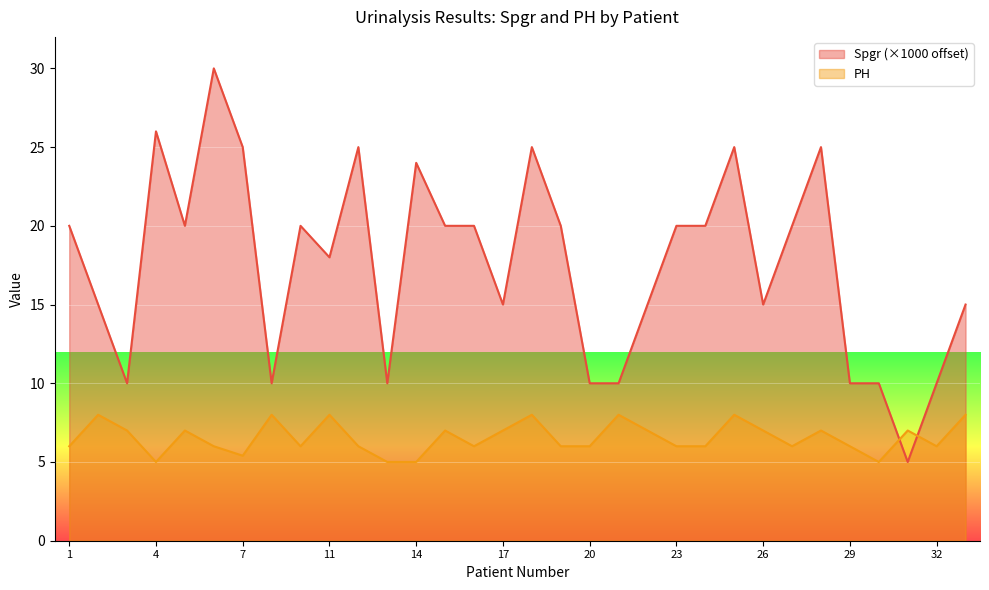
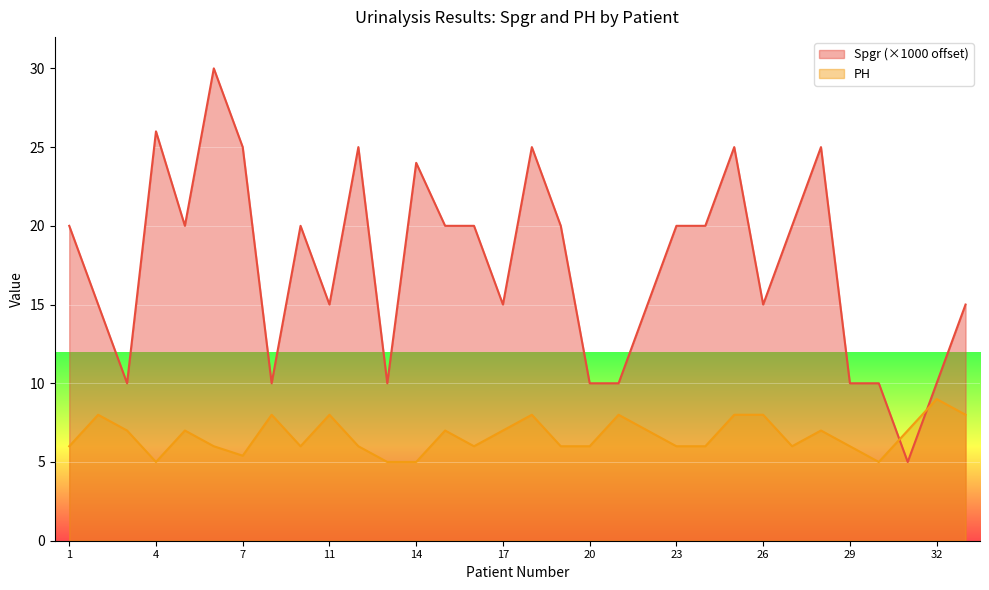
  {
    "Spgr (×1000 offset)": {
      "1": 20.0,
      "4": 26.0,
      "7": 25.0,
-     "11": 18.0,
+     "11": 15.0,
      "14": 24.0,
      "17": 15.0,
      "20": 10.0,
      "23": 20.0,
      "26": 15.0,
      "29": 10.0,
      "32": 10.0
    },
    "PH": {
      "1": 6,
      "4": 5,
      "7": 5.4,
      "11": 8,
      "14": 5,
      "17": 7,
      "20": 6,
      "23": 6,
-     "26": 7,
+     "26": 8,
      "29": 6,
-     "32": 6
+     "32": 9
    }
  }
